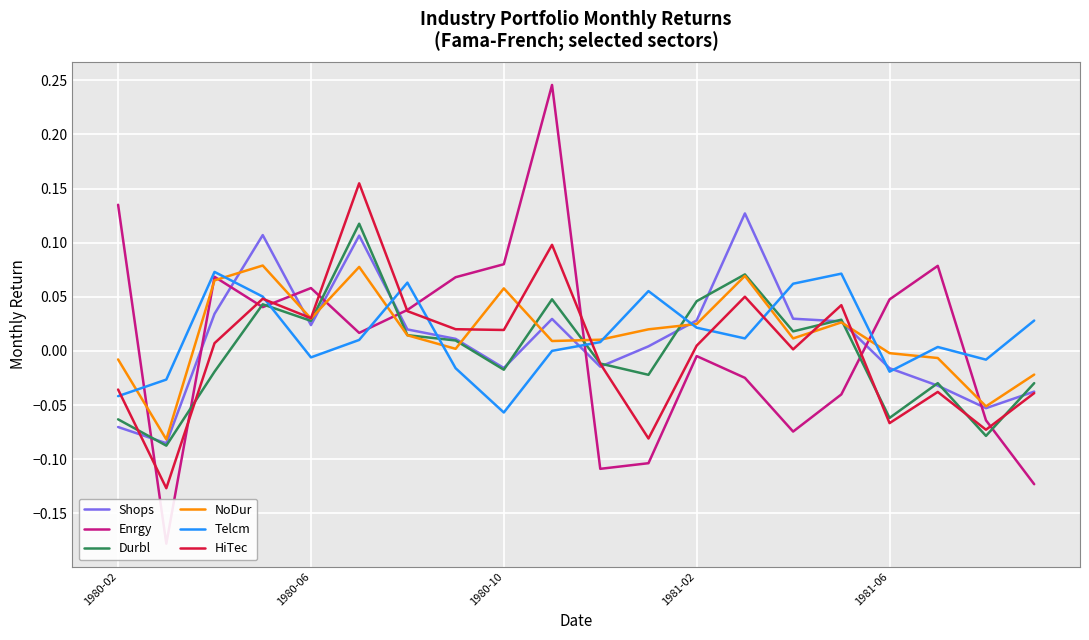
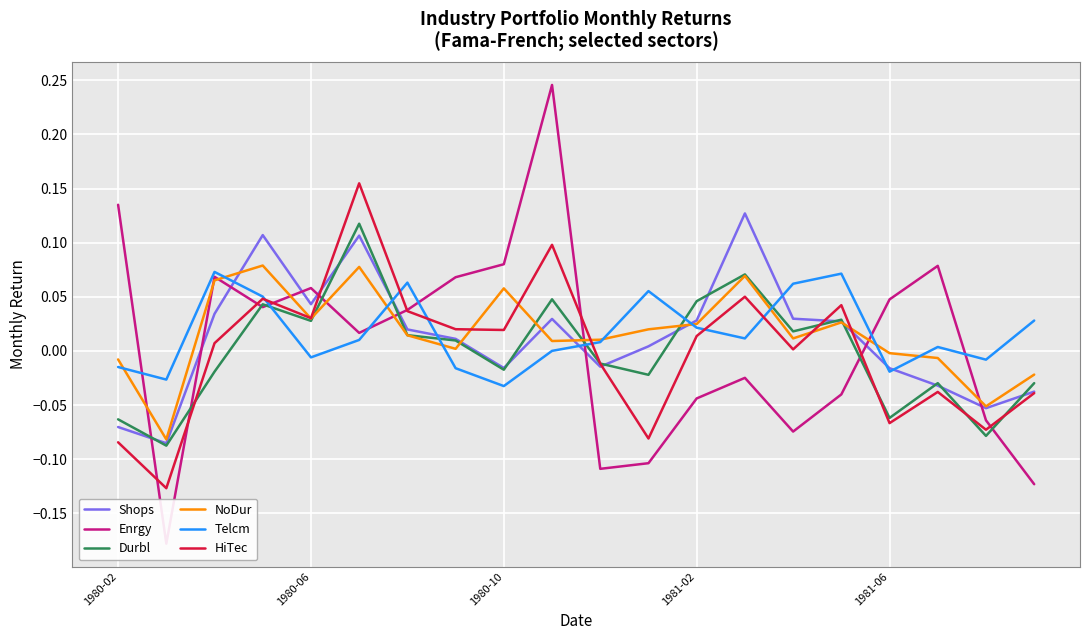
  {
    "Shops": {
      "1980-02": -0.070,
-     "1980-06": 0.024,
+     "1980-06": 0.043,
      "1981-02": 0.028,
      "1981-06": -0.016
    },
    "Enrgy": {
      "1980-02": 0.135,
      "1980-06": 0.058,
      "1980-10": 0.080,
-     "1981-02": -0.005,
+     "1981-02": -0.044,
      "1981-06": 0.048
    },
    "Durbl": {
      "1980-02": -0.063,
      "1981-02": 0.046,
      "1981-06": -0.062
    },
    "NoDur": {
      "1980-02": -0.008,
      "1980-10": 0.058,
      "1981-02": 0.025,
      "1981-06": -0.002
    },
    "Telcm": {
-     "1980-02": -0.042,
+     "1980-02": -0.015,
      "1980-06": -0.006,
-     "1980-10": -0.057,
+     "1980-10": -0.032,
      "1981-02": 0.022,
      "1981-06": -0.019
    },
    "HiTec": {
-     "1980-02": -0.036,
+     "1980-02": -0.084,
      "1980-10": 0.019,
-     "1981-02": 0.005,
+     "1981-02": 0.014,
      "1981-06": -0.067
    }
  }
